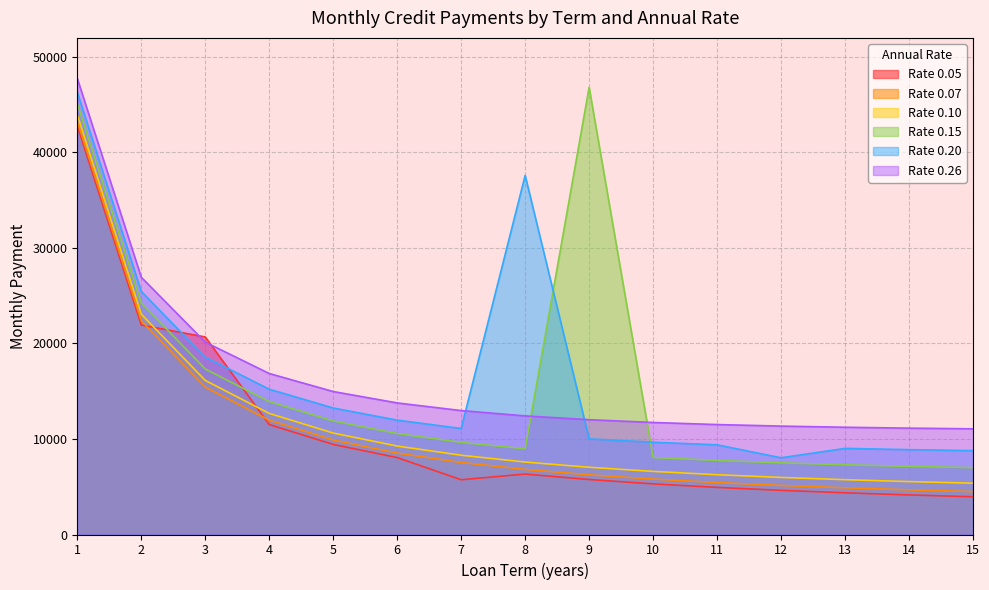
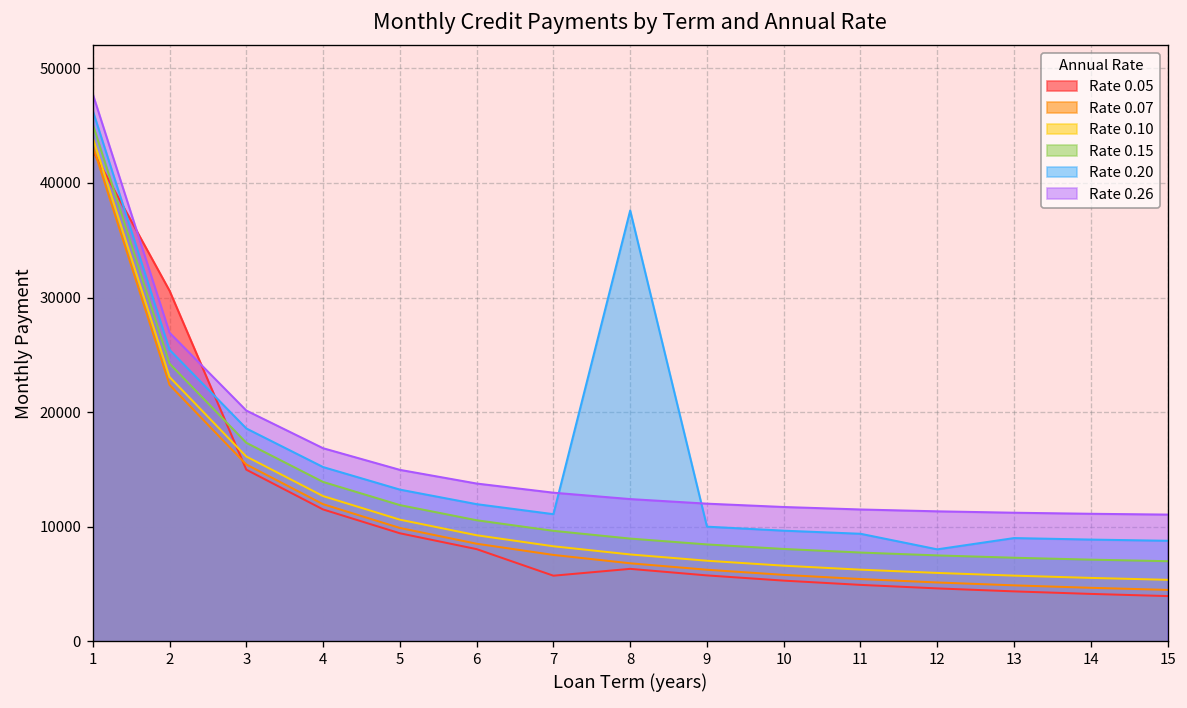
  {
    "Rate 0.05": {
      "1": 43000,
-     "2": 22000,
-     "3": 21000,
+     "2": 31000,
+     "3": 15000,
      "4": 12000,
      "5": 9000,
      "6": 8000,
      "7": 6000,
      "8": 6000,
      "9": 6000,
      "10": 5000,
      "11": 5000,
      "12": 5000,
      "13": 4000,
      "14": 4000,
      "15": 4000
    },
    "Rate 0.15": {
      "1": 45000,
      "2": 24000,
      "3": 17000,
      "4": 14000,
      "5": 12000,
      "6": 11000,
      "7": 10000,
      "8": 9000,
-     "9": 47000,
+     "9": 8000,
      "10": 8000,
      "11": 8000,
      "12": 8000,
      "13": 7000,
      "14": 7000,
      "15": 7000
    },
    "Rate 0.20": {
      "1": 46000,
      "2": 25000,
      "3": 19000,
      "4": 15000,
      "5": 13000,
      "6": 12000,
      "7": 11000,
      "8": 38000,
      "9": 10000,
      "10": 10000,
      "11": 9000,
      "12": 8000,
      "13": 9000,
      "14": 9000,
      "15": 9000
    },
    "Rate 0.26": {
      "1": 48000,
      "2": 27000,
      "3": 20000,
      "4": 17000,
      "5": 15000,
      "6": 14000,
      "7": 13000,
      "8": 12000,
      "9": 12000,
      "10": 12000,
      "11": 12000,
      "12": 11000,
      "13": 11000,
      "14": 11000,
      "15": 11000
    }
  }
